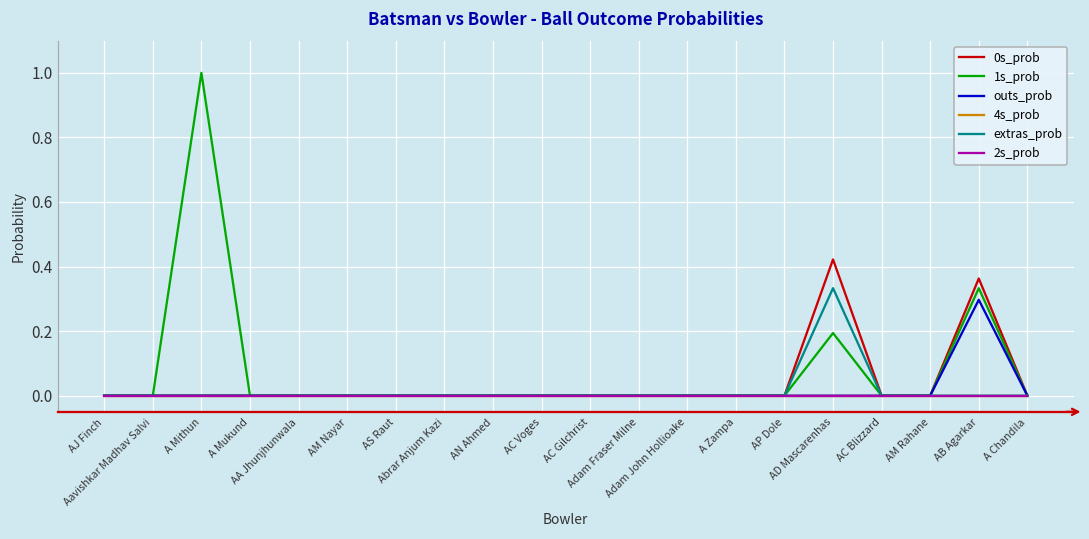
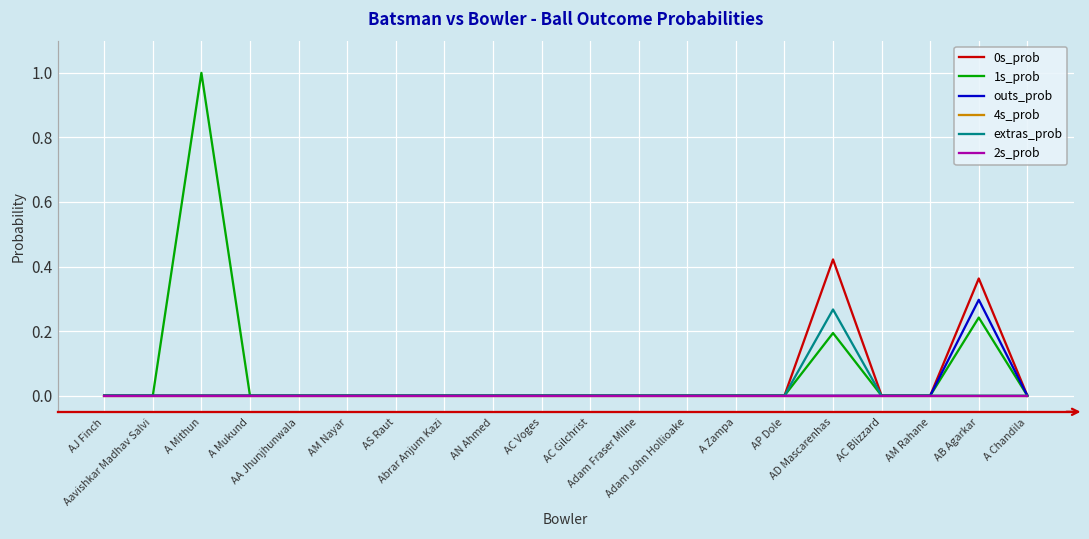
  {
    "0s_prob": {
      "AD Mascarenhas": 0.42,
      "AB Agarkar": 0.36
    },
    "1s_prob": {
      "A Mithun": 1.00,
      "AD Mascarenhas": 0.19,
-     "AB Agarkar": 0.33
+     "AB Agarkar": 0.24
    },
    "outs_prob": {
      "AB Agarkar": 0.30
    },
    "extras_prob": {
-     "AD Mascarenhas": 0.33
+     "AD Mascarenhas": 0.27
    }
  }
